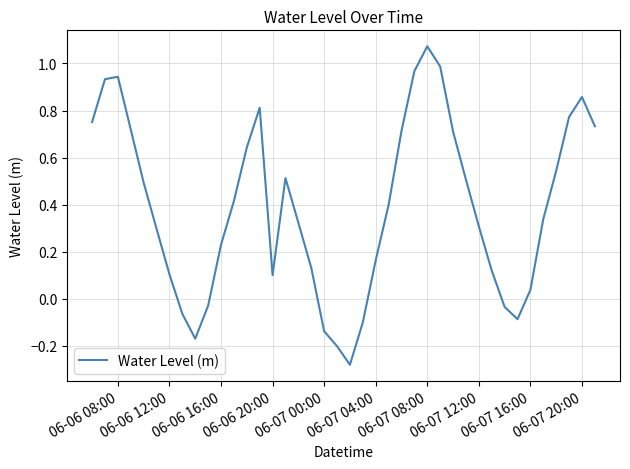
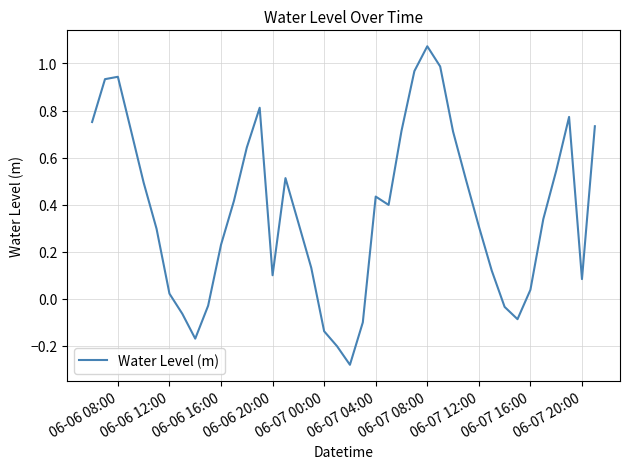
  {
    "06-06 08:00": 0.94,
-   "06-06 12:00": 0.10,
+   "06-06 12:00": 0.02,
    "06-06 16:00": 0.23,
    "06-06 20:00": 0.10,
    "06-07 00:00": -0.14,
-   "06-07 04:00": 0.16,
+   "06-07 04:00": 0.43,
    "06-07 08:00": 1.07,
    "06-07 12:00": 0.31,
    "06-07 16:00": 0.04,
-   "06-07 20:00": 0.86
+   "06-07 20:00": 0.08
  }
